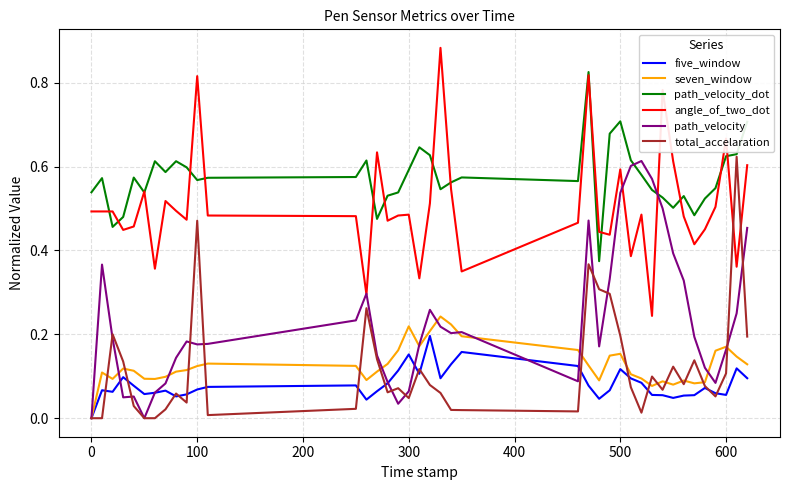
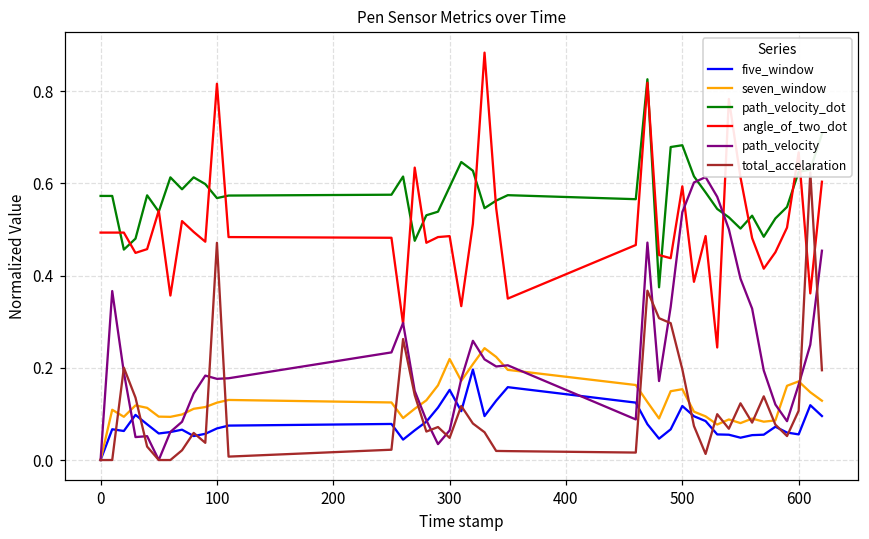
  {
    "five_window": {
      "100": 0.07,
      "300": 0.15,
      "500": 0.12,
      "600": 0.06
    },
    "seven_window": {
      "100": 0.12,
      "300": 0.22,
      "500": 0.15,
      "600": 0.17
    },
    "path_velocity_dot": {
-     "0": 0.54,
+     "0": 0.57,
      "100": 0.57,
      "300": 0.59,
-     "500": 0.71,
+     "500": 0.68,
      "600": 0.62
    },
    "angle_of_two_dot": {
      "0": 0.49,
      "100": 0.82,
      "300": 0.49,
      "500": 0.59
    },
    "path_velocity": {
      "100": 0.18,
      "300": 0.06,
      "500": 0.54,
      "600": 0.16
    },
    "total_accelaration": {
      "100": 0.47,
      "300": 0.05,
      "500": 0.20,
      "600": 0.11
    }
  }
